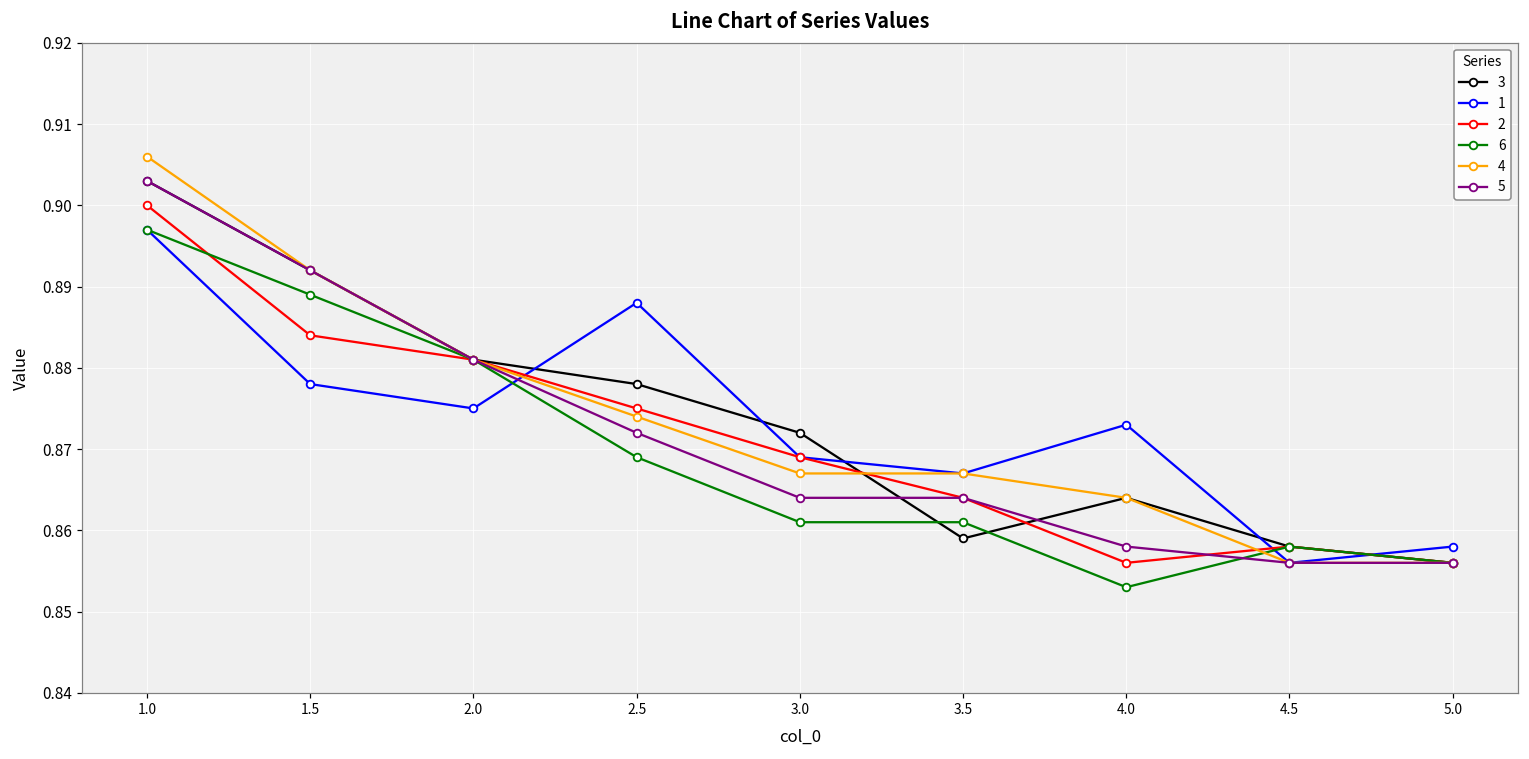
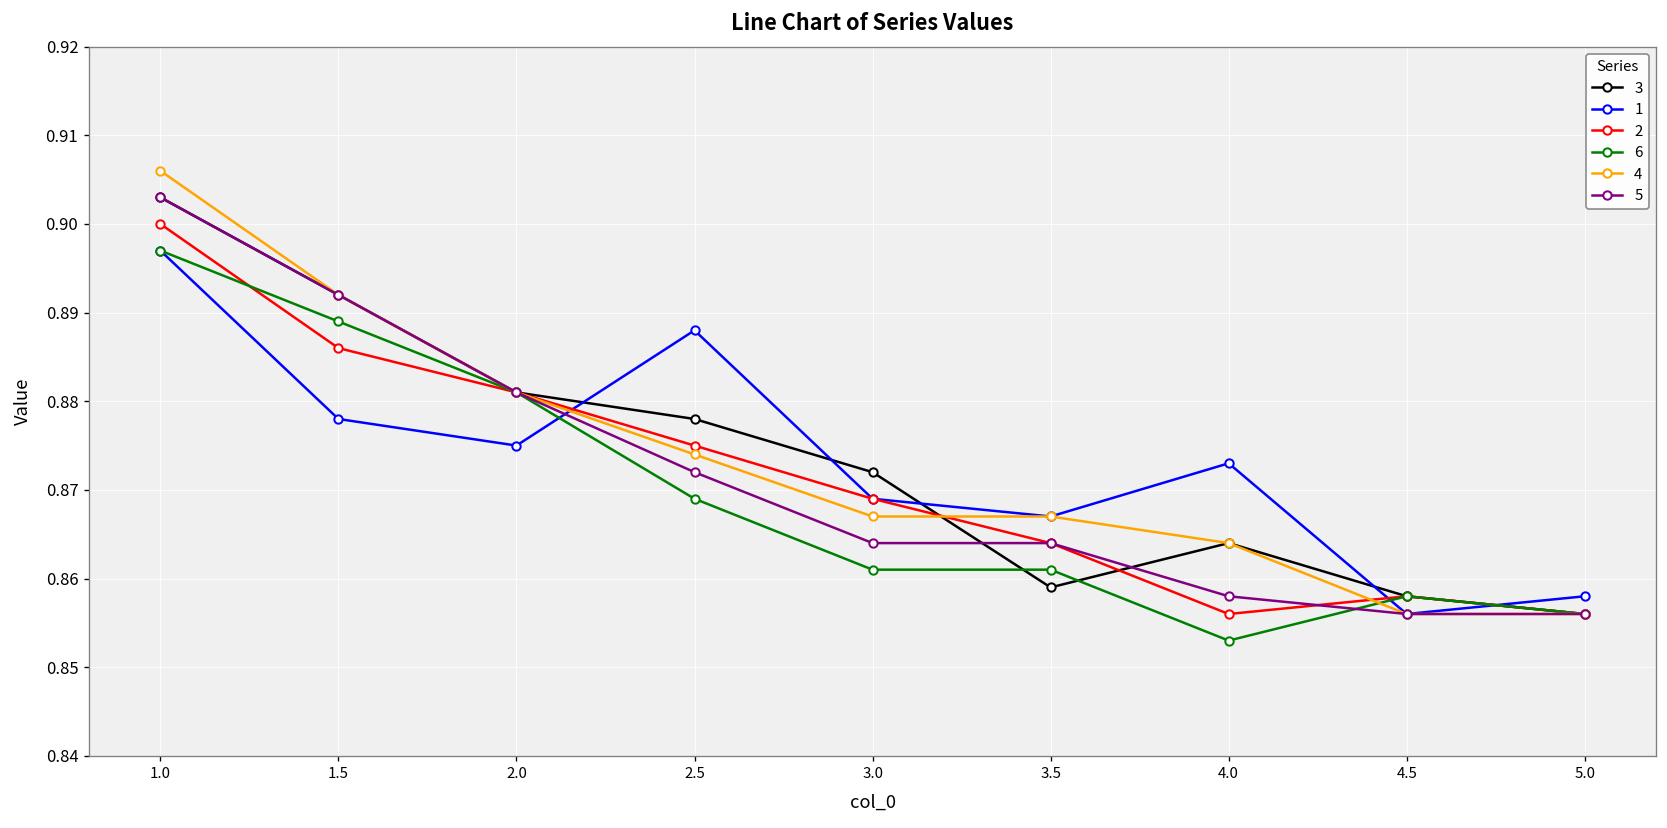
  {
    "3": {
      "2.5": 0.878,
      "3.0": 0.872,
      "3.5": 0.859
    },
    "1": {
      "1.5": 0.878,
      "2.0": 0.875,
      "2.5": 0.888,
      "4.0": 0.873,
      "5.0": 0.858
    },
    "2": {
      "1.0": 0.900,
-     "1.5": 0.884,
+     "1.5": 0.886,
      "2.5": 0.875,
      "4.0": 0.856
    },
    "6": {
      "1.5": 0.889,
      "2.5": 0.869,
      "3.0": 0.861,
      "3.5": 0.861,
      "4.0": 0.853
    },
    "4": {
      "1.0": 0.906,
      "2.5": 0.874,
      "3.0": 0.867
    },
    "5": {
      "2.5": 0.872,
      "3.0": 0.864,
      "4.0": 0.858
    }
  }
